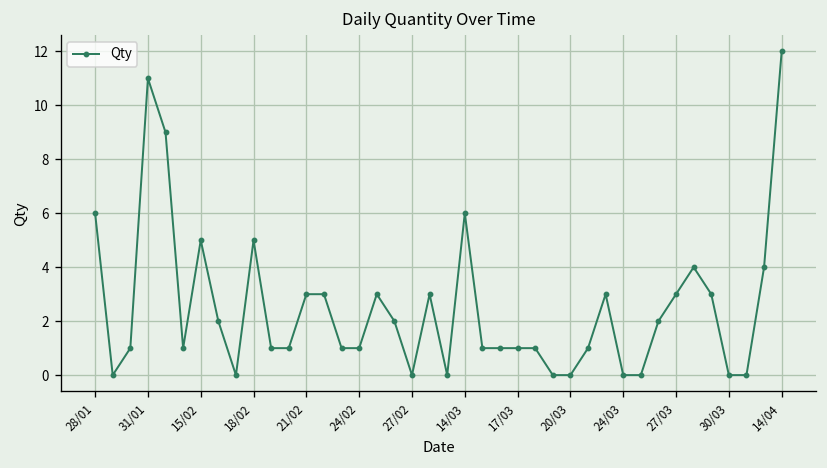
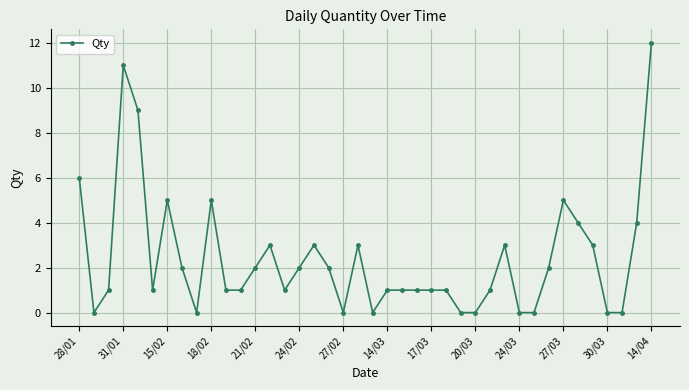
  {
    "28/01": 6,
    "31/01": 11,
    "15/02": 5,
    "18/02": 5,
-   "21/02": 3,
-   "24/02": 1,
+   "21/02": 2,
+   "24/02": 2,
    "27/02": 0,
-   "14/03": 6,
+   "14/03": 1,
    "17/03": 1,
    "20/03": 0,
    "24/03": 0,
-   "27/03": 3,
+   "27/03": 5,
    "30/03": 0,
    "14/04": 12
  }
